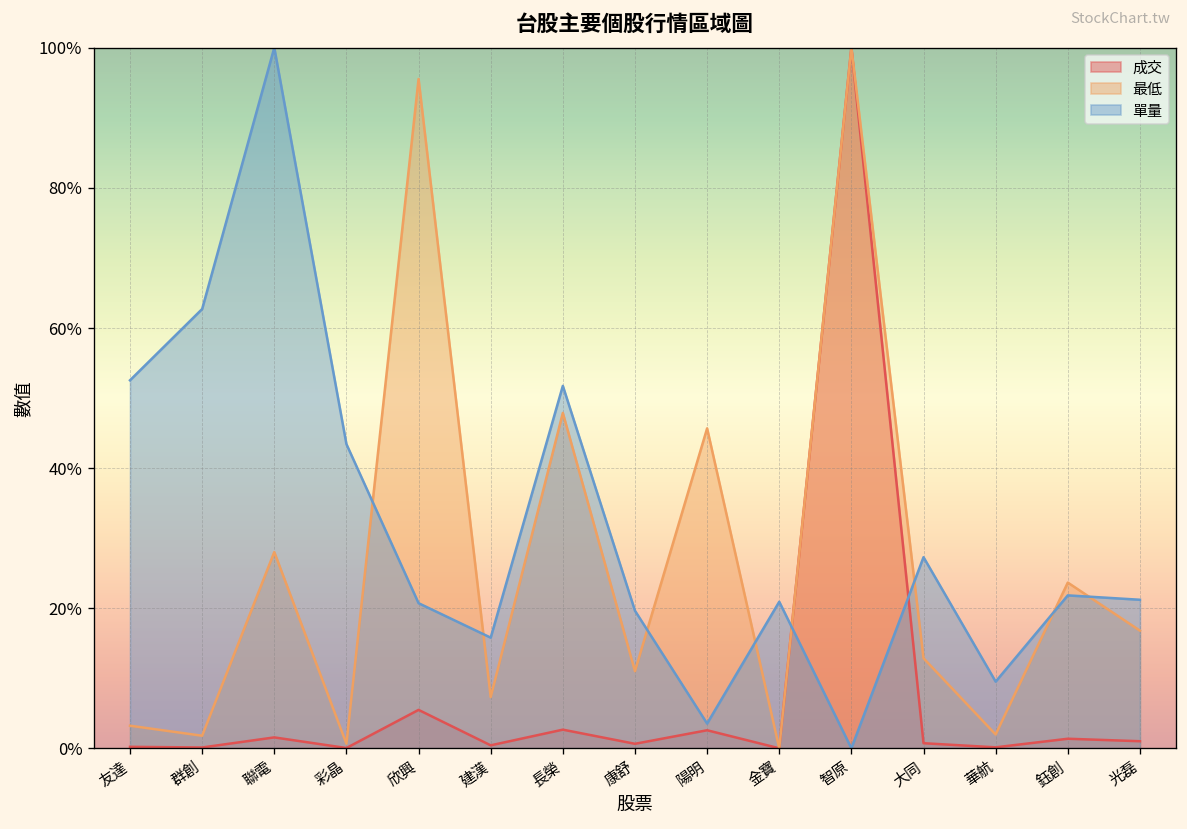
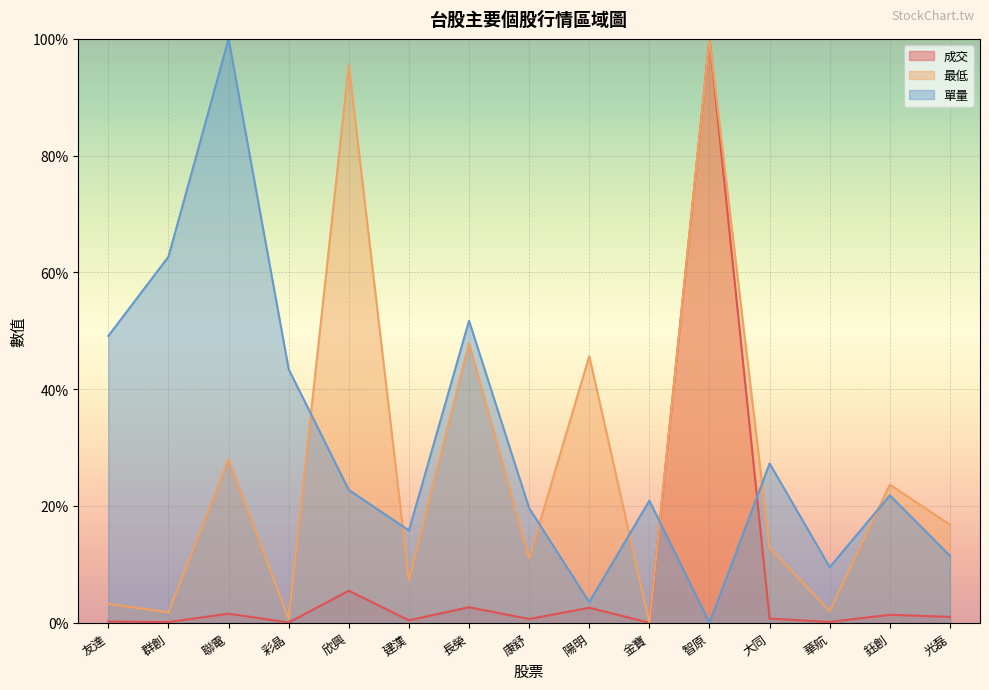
  {
    "單量": {
-     "友達": "53%",
+     "友達": "49%",
      "群創": "63%",
      "聯電": "100%",
      "彩晶": "43%",
-     "欣興": "21%",
+     "欣興": "23%",
      "建漢": "16%",
      "長榮": "52%",
      "康舒": "20%",
      "陽明": "4%",
      "金寶": "21%",
      "智原": "0%",
      "大同": "27%",
      "華航": "10%",
      "鈺創": "22%",
-     "光磊": "21%"
+     "光磊": "11%"
    }
  }
